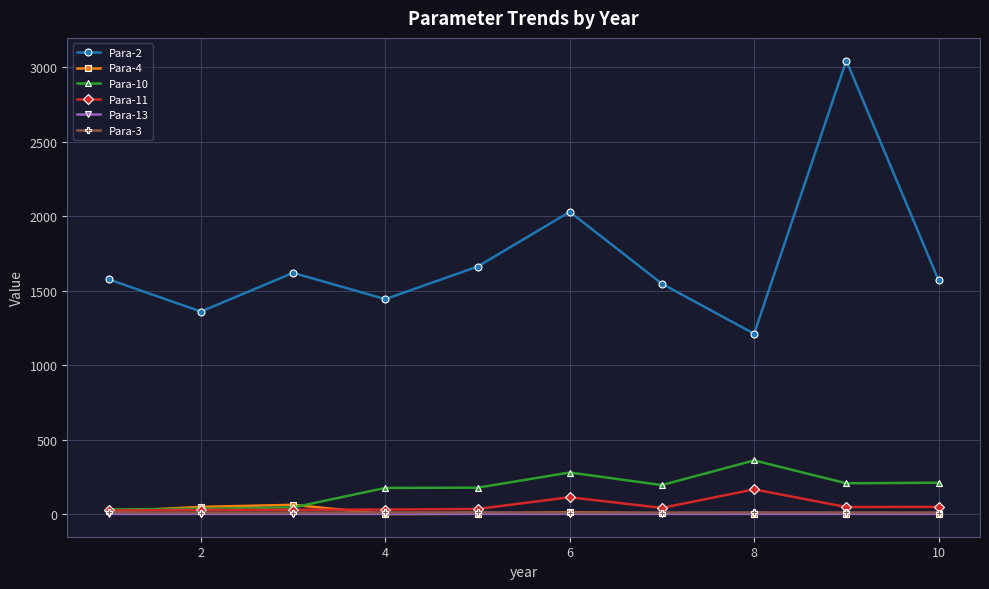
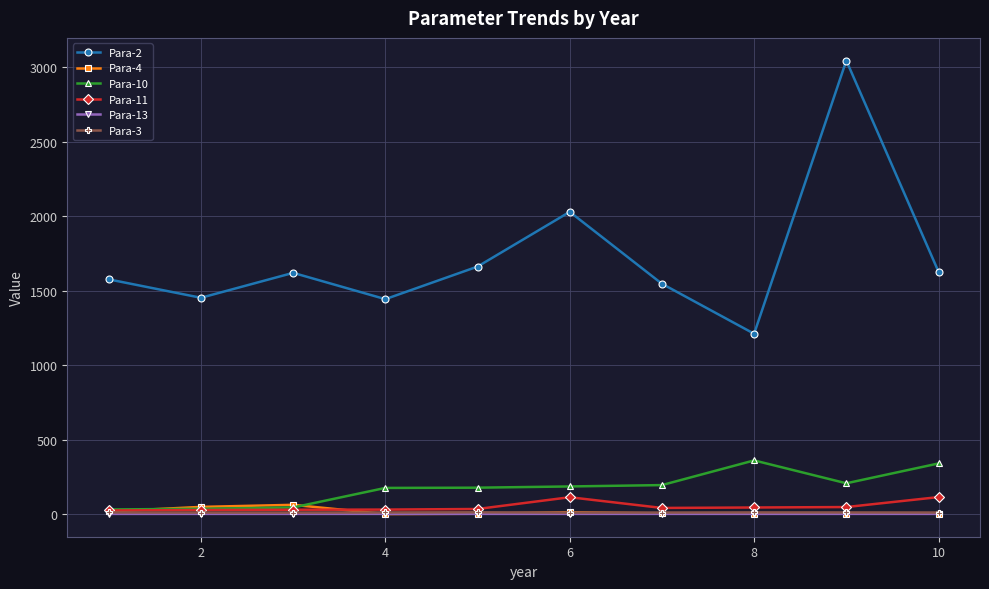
  {
    "Para-2": {
-     "2": 1360,
+     "2": 1450,
      "4": 1440,
      "6": 2030,
      "8": 1210,
-     "10": 1570
+     "10": 1630
    },
    "Para-10": {
      "4": 180,
-     "6": 280,
+     "6": 190,
      "8": 360,
-     "10": 210
+     "10": 340
    },
    "Para-11": {
      "4": 30,
      "6": 110,
-     "8": 170,
-     "10": 50
+     "8": 40,
+     "10": 110
    }
  }
